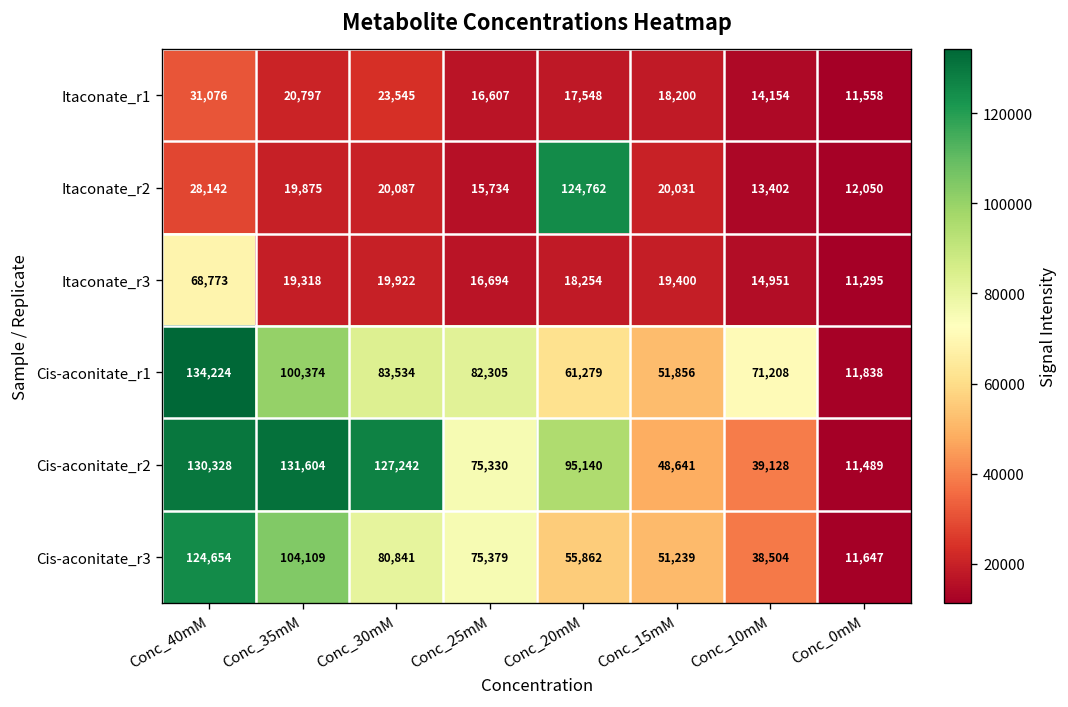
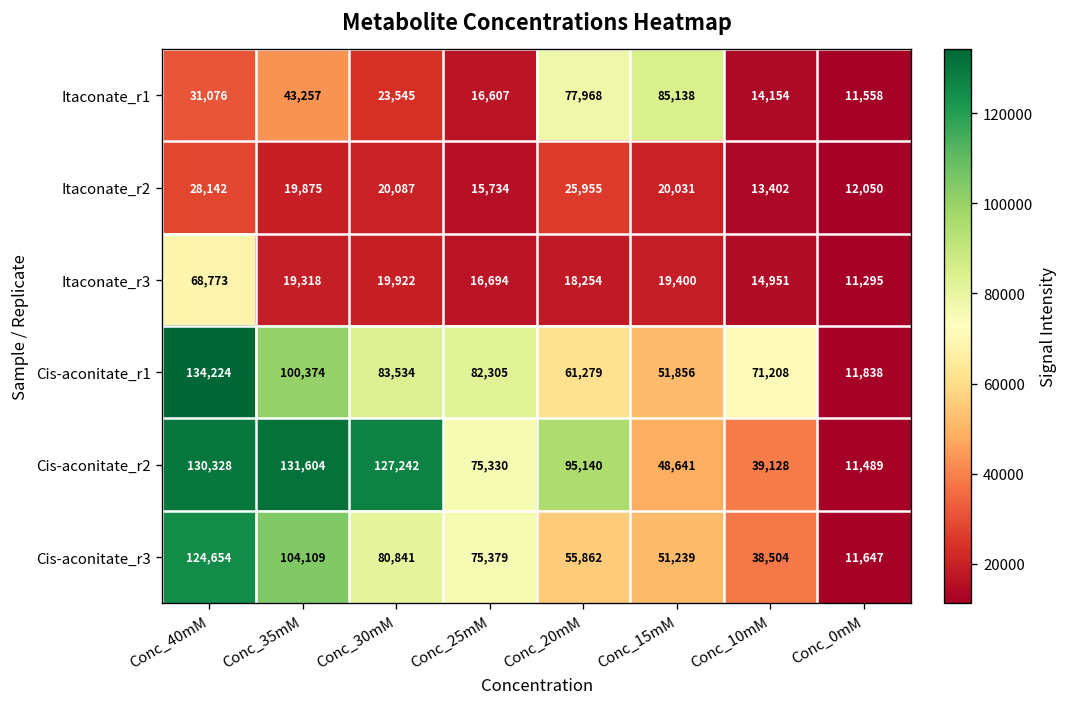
  {
    "Itaconate_r1": {
      "Conc_40mM": "31,076",
-     "Conc_35mM": "20,797",
+     "Conc_35mM": "43,257",
      "Conc_30mM": "23,545",
      "Conc_25mM": "16,607",
-     "Conc_20mM": "17,548",
-     "Conc_15mM": "18,200",
+     "Conc_20mM": "77,968",
+     "Conc_15mM": "85,138",
      "Conc_10mM": "14,154",
      "Conc_0mM": "11,558"
    },
    "Itaconate_r2": {
      "Conc_40mM": "28,142",
      "Conc_35mM": "19,875",
      "Conc_30mM": "20,087",
      "Conc_25mM": "15,734",
-     "Conc_20mM": "124,762",
+     "Conc_20mM": "25,955",
      "Conc_15mM": "20,031",
      "Conc_10mM": "13,402",
      "Conc_0mM": "12,050"
    },
    "Itaconate_r3": {
      "Conc_40mM": "68,773",
      "Conc_35mM": "19,318",
      "Conc_30mM": "19,922",
      "Conc_25mM": "16,694",
      "Conc_20mM": "18,254",
      "Conc_15mM": "19,400",
      "Conc_10mM": "14,951",
      "Conc_0mM": "11,295"
    },
    "Cis-aconitate_r1": {
      "Conc_40mM": "134,224",
      "Conc_35mM": "100,374",
      "Conc_30mM": "83,534",
      "Conc_25mM": "82,305",
      "Conc_20mM": "61,279",
      "Conc_15mM": "51,856",
      "Conc_10mM": "71,208",
      "Conc_0mM": "11,838"
    },
    "Cis-aconitate_r2": {
      "Conc_40mM": "130,328",
      "Conc_35mM": "131,604",
      "Conc_30mM": "127,242",
      "Conc_25mM": "75,330",
      "Conc_20mM": "95,140",
      "Conc_15mM": "48,641",
      "Conc_10mM": "39,128",
      "Conc_0mM": "11,489"
    },
    "Cis-aconitate_r3": {
      "Conc_40mM": "124,654",
      "Conc_35mM": "104,109",
      "Conc_30mM": "80,841",
      "Conc_25mM": "75,379",
      "Conc_20mM": "55,862",
      "Conc_15mM": "51,239",
      "Conc_10mM": "38,504",
      "Conc_0mM": "11,647"
    }
  }
